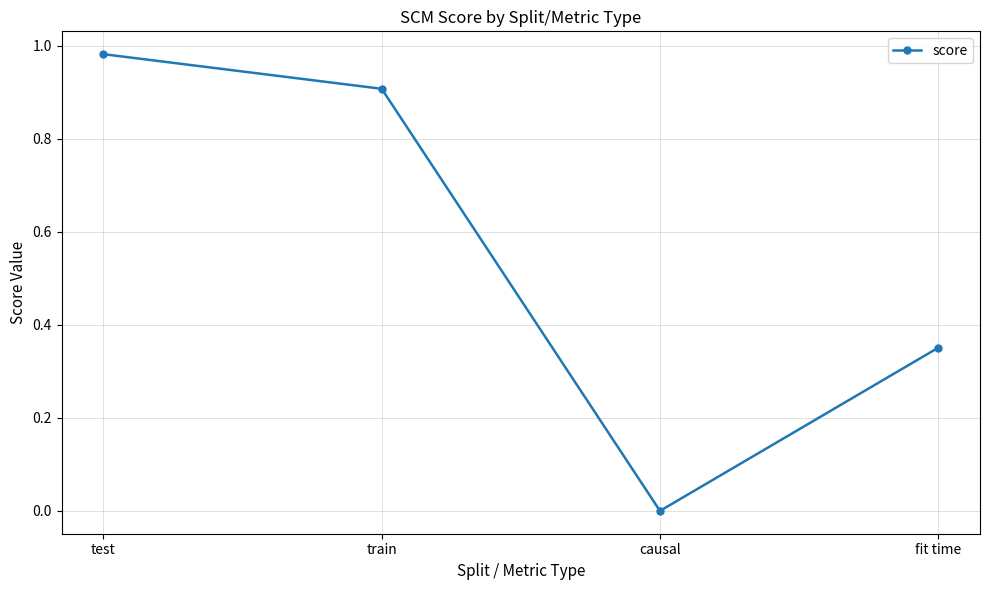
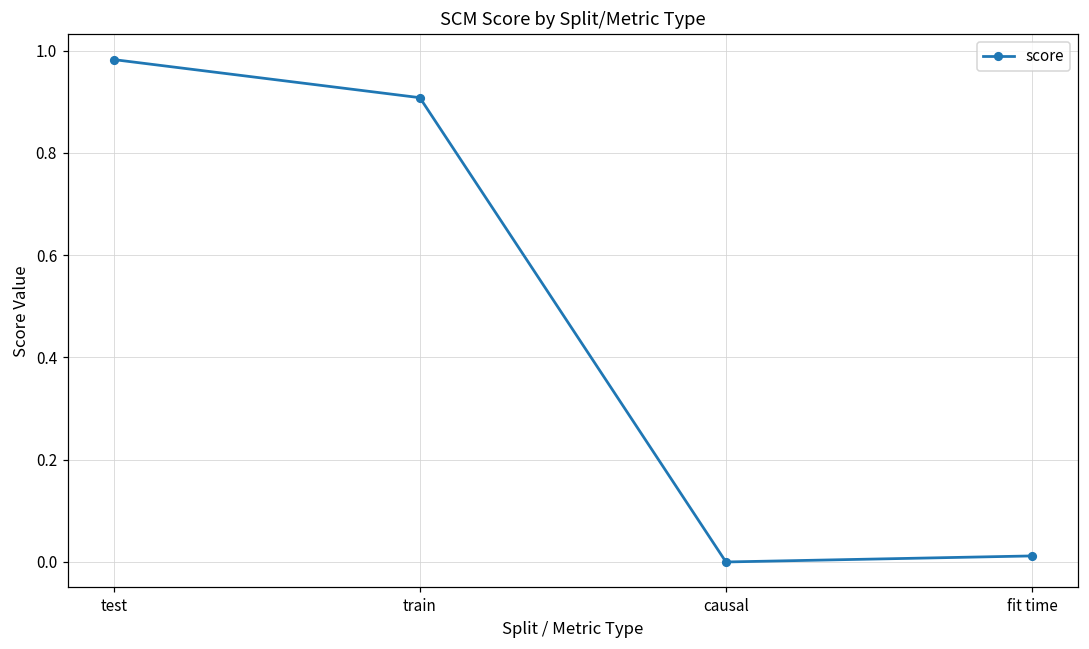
  {
    "test": 0.98,
    "train": 0.91,
    "causal": 0.00,
-   "fit time": 0.35
+   "fit time": 0.01
  }
